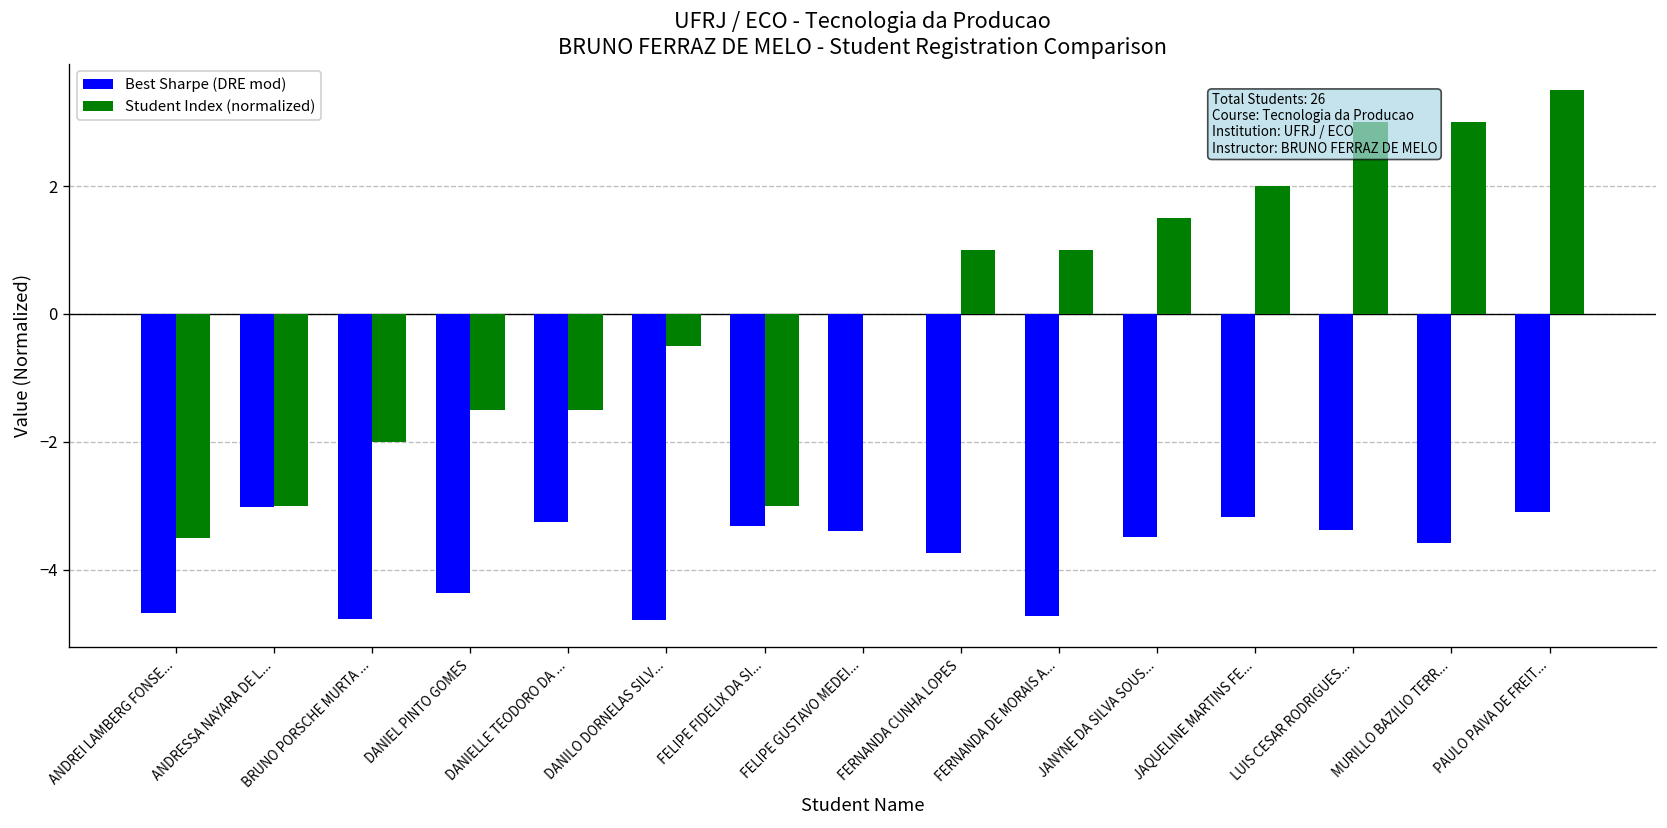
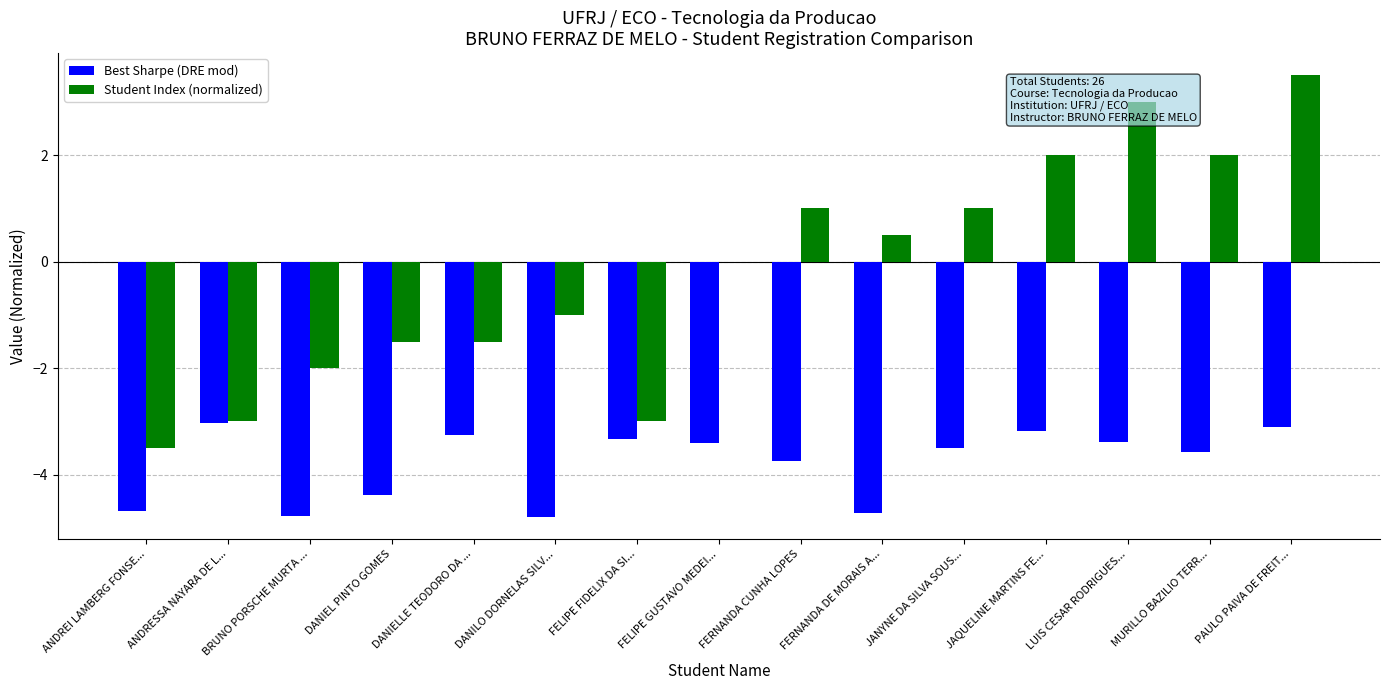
  {
    "Best Sharpe (DRE mod)": {
      "ANDREI LAMBERG FONSE...": -4.7,
      "ANDRESSA NAYARA DE L...": -3.0,
      "BRUNO PORSCHE MURTA ...": -4.8,
      "DANIEL PINTO GOMES": -4.4,
      "DANIELLE TEODORO DA ...": -3.2,
      "DANILO DORNELAS SILV...": -4.8,
      "FELIPE FIDELIX DA SI...": -3.3,
      "FELIPE GUSTAVO MEDEI...": -3.4,
      "FERNANDA CUNHA LOPES": -3.7,
      "FERNANDA DE MORAIS A...": -4.7,
      "JANYNE DA SILVA SOUS...": -3.5,
      "JAQUELINE MARTINS FE...": -3.2,
      "LUIS CESAR RODRIGUES...": -3.4,
      "MURILLO BAZILIO TERR...": -3.6,
      "PAULO PAIVA DE FREIT...": -3.1
    },
    "Student Index (normalized)": {
      "ANDREI LAMBERG FONSE...": -3.5,
      "ANDRESSA NAYARA DE L...": -3.0,
      "BRUNO PORSCHE MURTA ...": -2.0,
      "DANIEL PINTO GOMES": -1.5,
      "DANIELLE TEODORO DA ...": -1.5,
-     "DANILO DORNELAS SILV...": -0.5,
+     "DANILO DORNELAS SILV...": -1.0,
      "FELIPE FIDELIX DA SI...": -3.0,
      "FELIPE GUSTAVO MEDEI...": 0.0,
      "FERNANDA CUNHA LOPES": 1.0,
-     "FERNANDA DE MORAIS A...": 1.0,
-     "JANYNE DA SILVA SOUS...": 1.5,
+     "FERNANDA DE MORAIS A...": 0.5,
+     "JANYNE DA SILVA SOUS...": 1.0,
      "JAQUELINE MARTINS FE...": 2.0,
-     "MURILLO BAZILIO TERR...": 3.0,
+     "MURILLO BAZILIO TERR...": 2.0,
      "PAULO PAIVA DE FREIT...": 3.5
    }
  }
